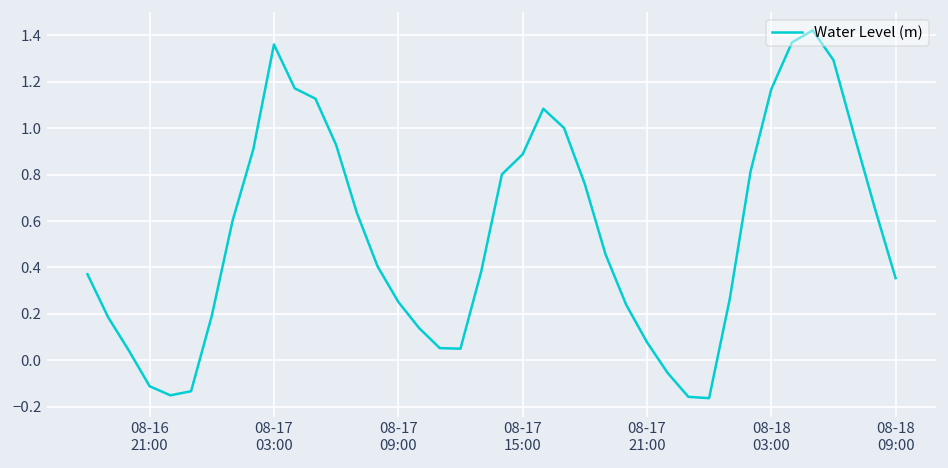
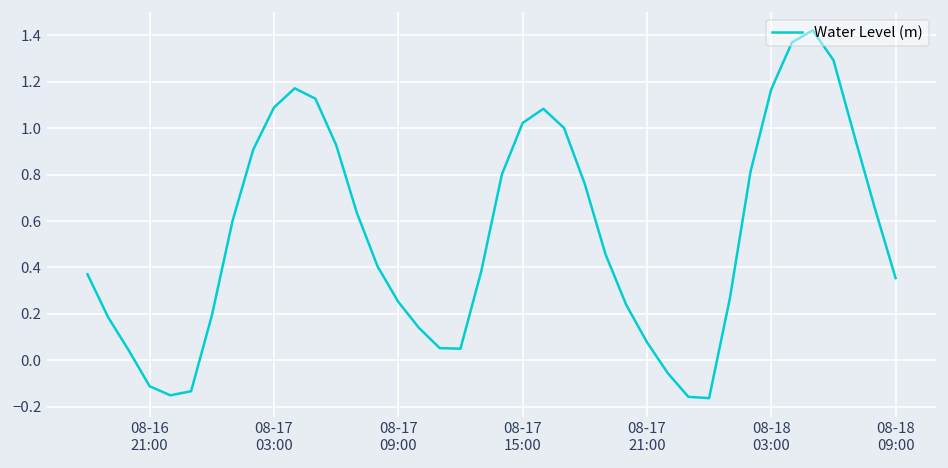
  {
    "08-16 21:00": -0.11,
-   "08-17 03:00": 1.36,
+   "08-17 03:00": 1.09,
    "08-17 09:00": 0.25,
-   "08-17 15:00": 0.89,
+   "08-17 15:00": 1.02,
    "08-17 21:00": 0.08,
    "08-18 03:00": 1.17,
    "08-18 09:00": 0.35
  }
